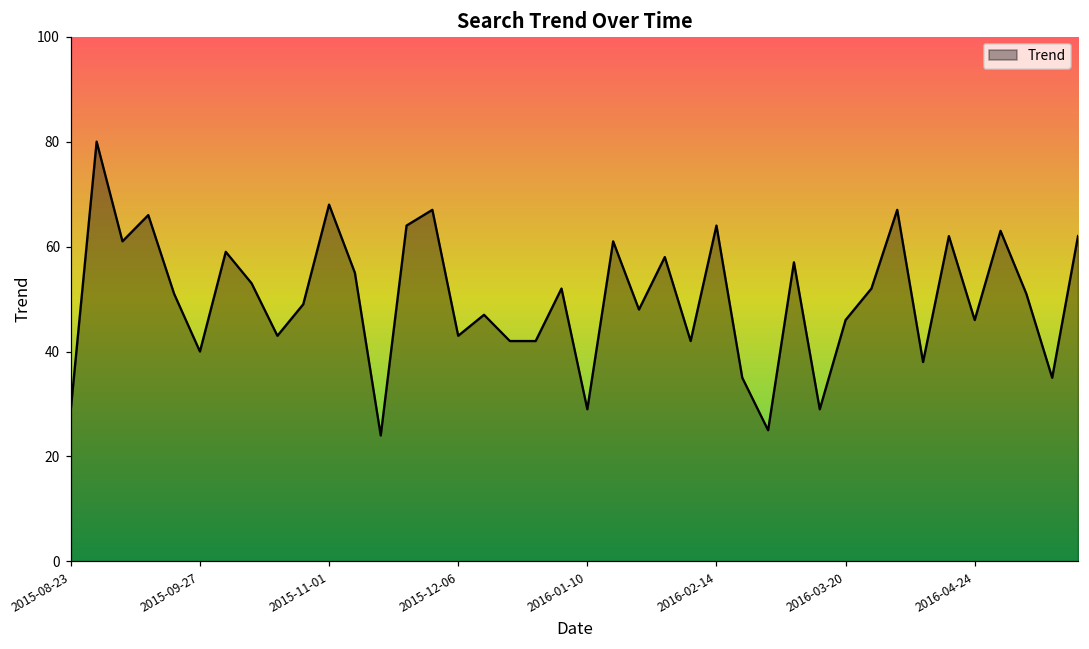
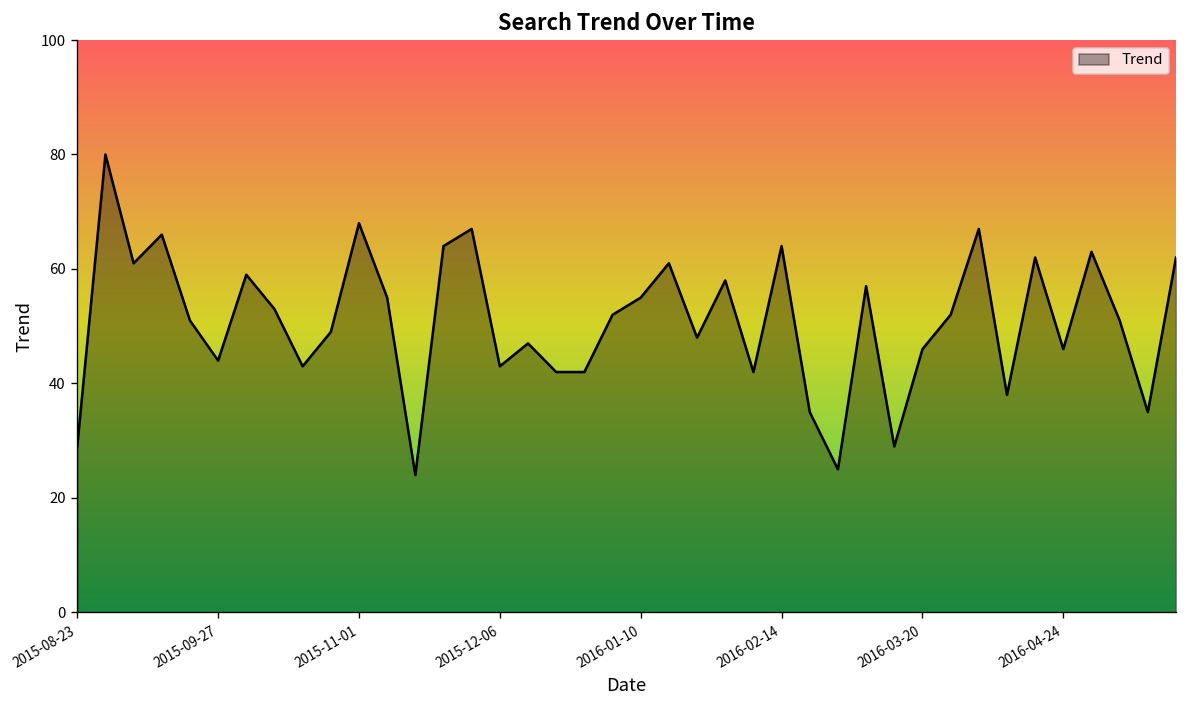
  {
    "2015-08-23": 29,
-   "2015-09-27": 40,
+   "2015-09-27": 44,
    "2015-11-01": 68,
    "2015-12-06": 43,
-   "2016-01-10": 29,
+   "2016-01-10": 55,
    "2016-02-14": 64,
    "2016-03-20": 46,
    "2016-04-24": 46
  }
